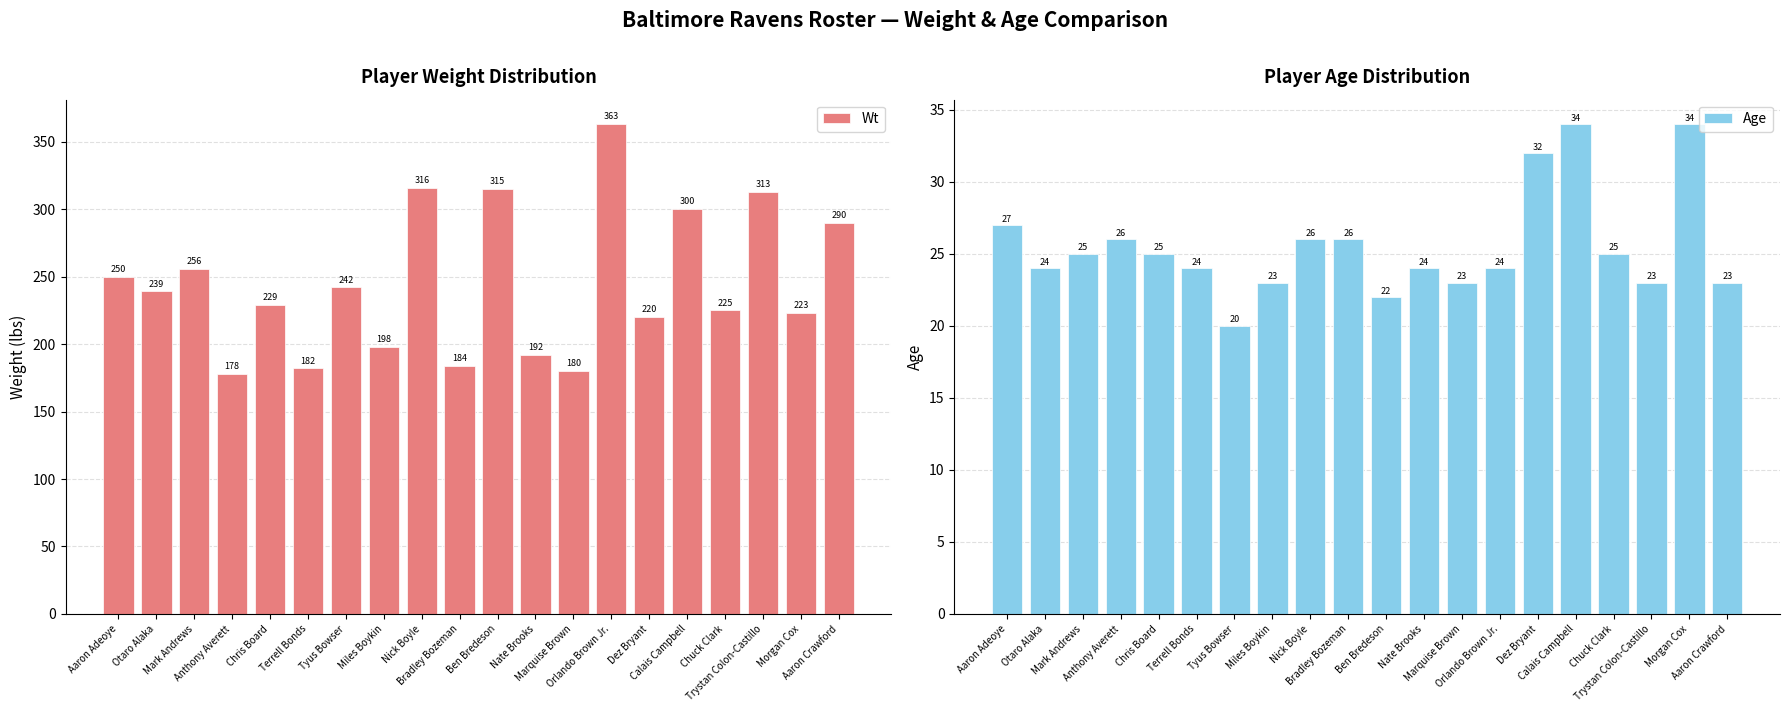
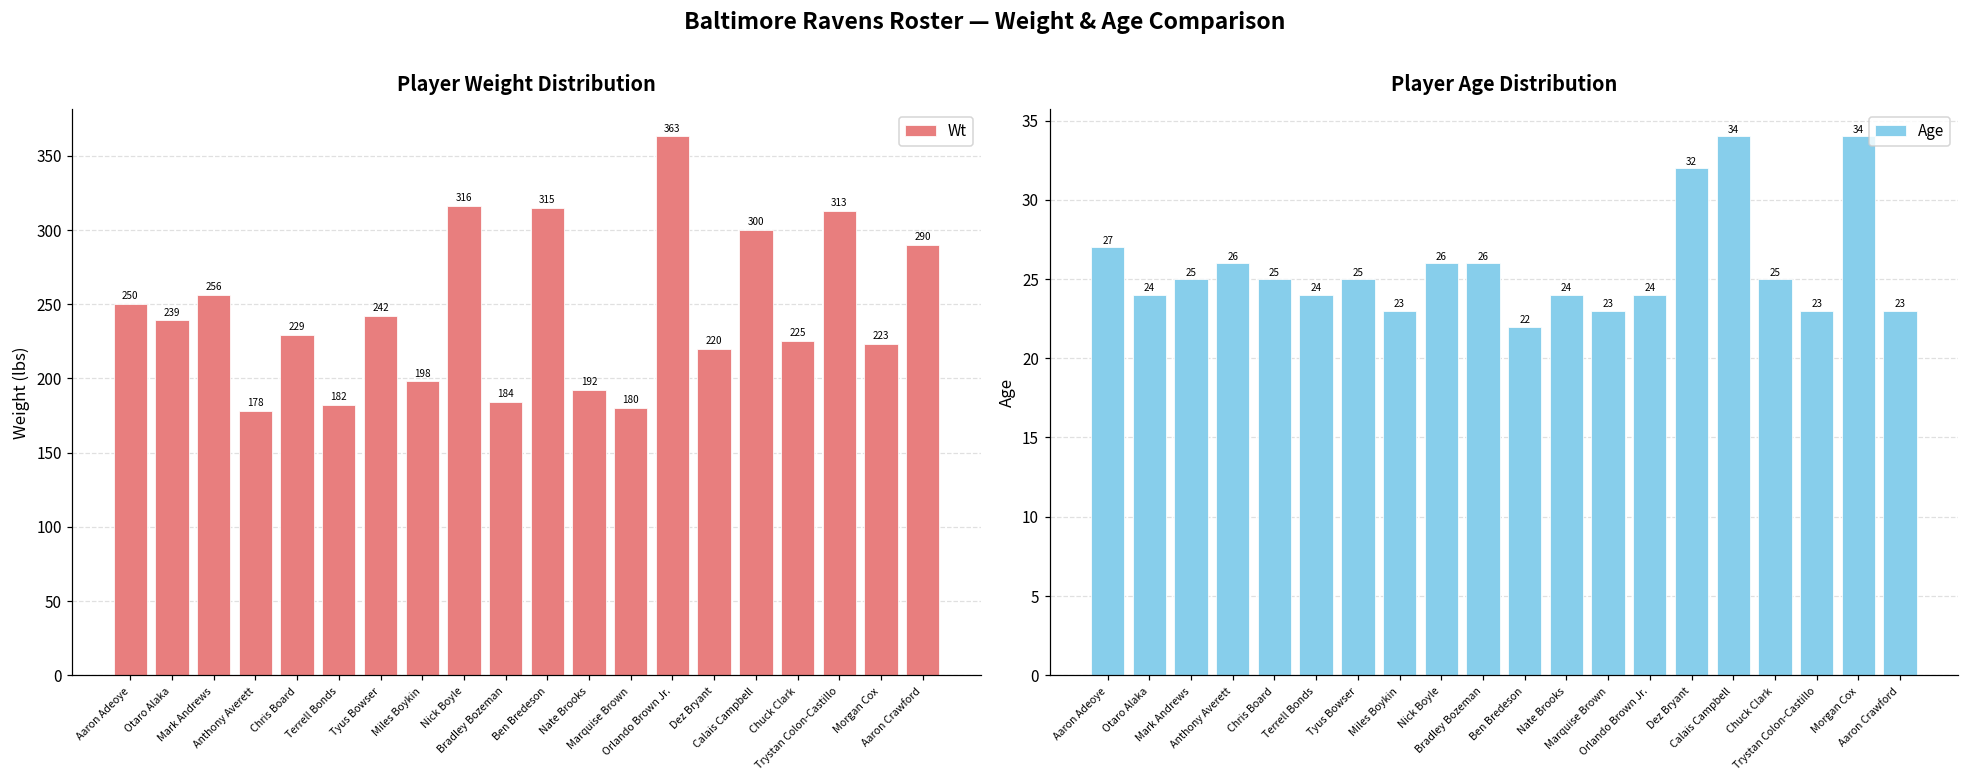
  {
    "Player Weight Distribution": {
      "Aaron Adeoye": 250,
      "Otaro Alaka": 239,
      "Mark Andrews": 256,
      "Anthony Averett": 178,
      "Chris Board": 229,
      "Terrell Bonds": 182,
      "Tyus Bowser": 242,
      "Miles Boykin": 198,
      "Nick Boyle": 316,
      "Bradley Bozeman": 184,
      "Ben Bredeson": 315,
      "Nate Brooks": 192,
      "Marquise Brown": 180,
      "Orlando Brown Jr.": 363,
      "Dez Bryant": 220,
      "Calais Campbell": 300,
      "Chuck Clark": 225,
      "Trystan Colon-Castillo": 313,
      "Morgan Cox": 223,
      "Aaron Crawford": 290
    },
    "Player Age Distribution": {
      "Aaron Adeoye": 27,
      "Otaro Alaka": 24,
      "Mark Andrews": 25,
      "Anthony Averett": 26,
      "Chris Board": 25,
      "Terrell Bonds": 24,
-     "Tyus Bowser": 20,
+     "Tyus Bowser": 25,
      "Miles Boykin": 23,
      "Nick Boyle": 26,
      "Bradley Bozeman": 26,
      "Ben Bredeson": 22,
      "Nate Brooks": 24,
      "Marquise Brown": 23,
      "Orlando Brown Jr.": 24,
      "Dez Bryant": 32,
      "Calais Campbell": 34,
      "Chuck Clark": 25,
      "Trystan Colon-Castillo": 23,
      "Morgan Cox": 34,
      "Aaron Crawford": 23
    }
  }
